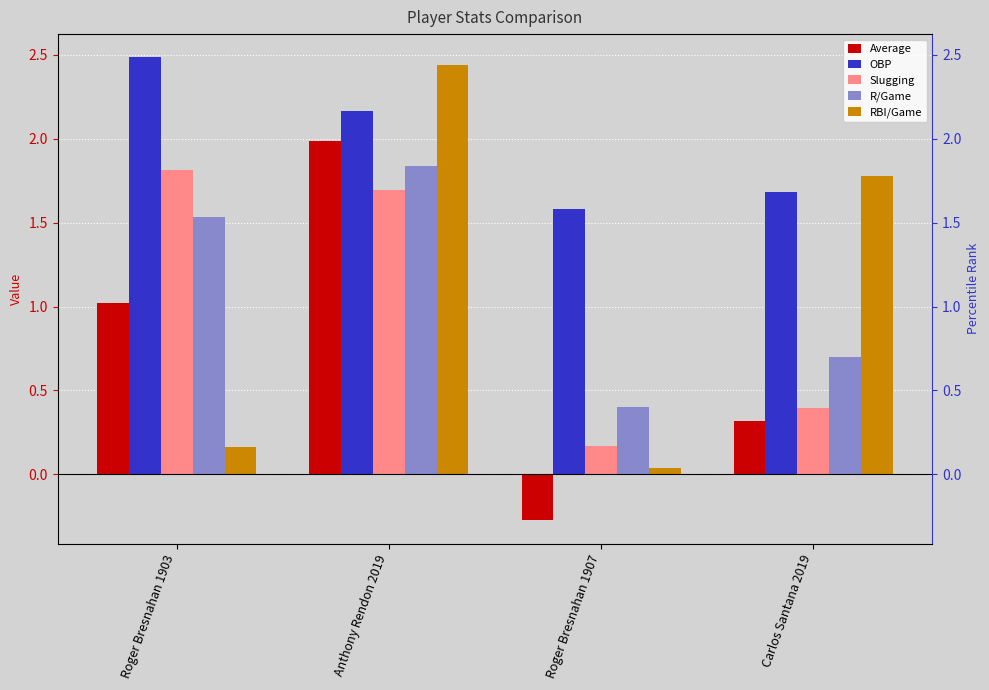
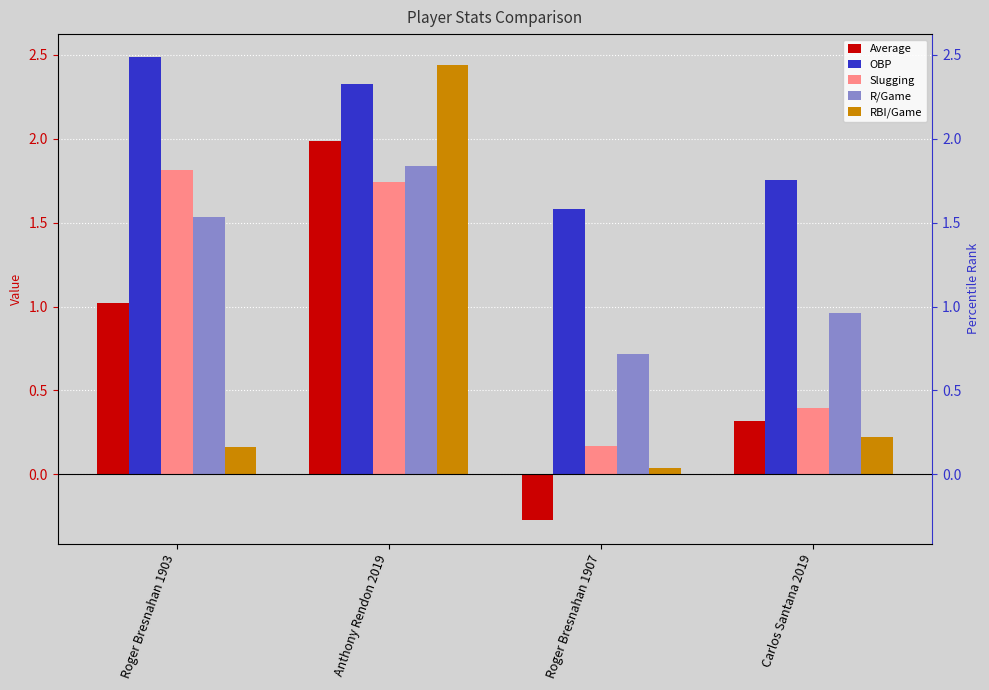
  {
    "Average": {
      "Roger Bresnahan 1903": 1.02,
      "Anthony Rendon 2019": 1.99,
      "Roger Bresnahan 1907": -0.27,
      "Carlos Santana 2019": 0.32
    },
    "OBP": {
      "Roger Bresnahan 1903": 2.48,
-     "Anthony Rendon 2019": 2.16,
+     "Anthony Rendon 2019": 2.33,
      "Roger Bresnahan 1907": 1.58,
-     "Carlos Santana 2019": 1.68
+     "Carlos Santana 2019": 1.76
    },
    "Slugging": {
      "Roger Bresnahan 1903": 1.81,
-     "Anthony Rendon 2019": 1.69,
+     "Anthony Rendon 2019": 1.74,
      "Roger Bresnahan 1907": 0.17,
      "Carlos Santana 2019": 0.40
    },
    "R/Game": {
      "Roger Bresnahan 1903": 1.53,
      "Anthony Rendon 2019": 1.84,
-     "Roger Bresnahan 1907": 0.40,
-     "Carlos Santana 2019": 0.70
+     "Roger Bresnahan 1907": 0.72,
+     "Carlos Santana 2019": 0.96
    },
    "RBI/Game": {
      "Roger Bresnahan 1903": 0.17,
      "Anthony Rendon 2019": 2.44,
      "Roger Bresnahan 1907": 0.04,
-     "Carlos Santana 2019": 1.78
+     "Carlos Santana 2019": 0.22
    }
  }
